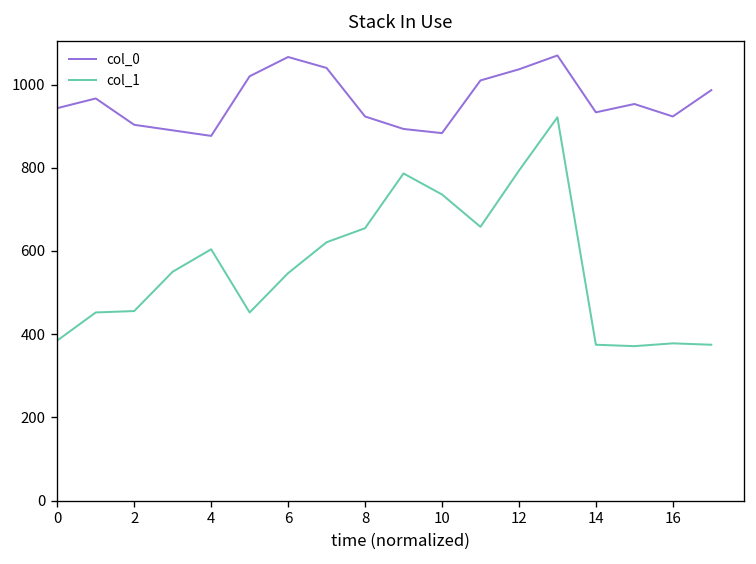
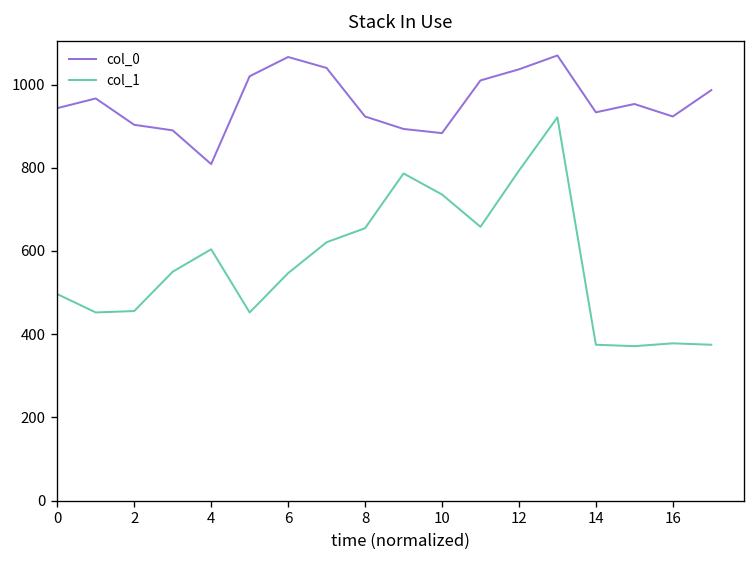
  {
    "col_0": {
      "0": 940,
      "2": 900,
-     "4": 880,
+     "4": 810,
      "6": 1070,
      "8": 920,
      "10": 880,
      "12": 1040,
      "14": 930,
      "16": 920
    },
    "col_1": {
-     "0": 380,
+     "0": 500,
      "2": 460,
      "4": 600,
      "6": 550,
      "8": 650,
      "10": 740,
      "12": 790,
      "14": 370,
      "16": 380
    }
  }
